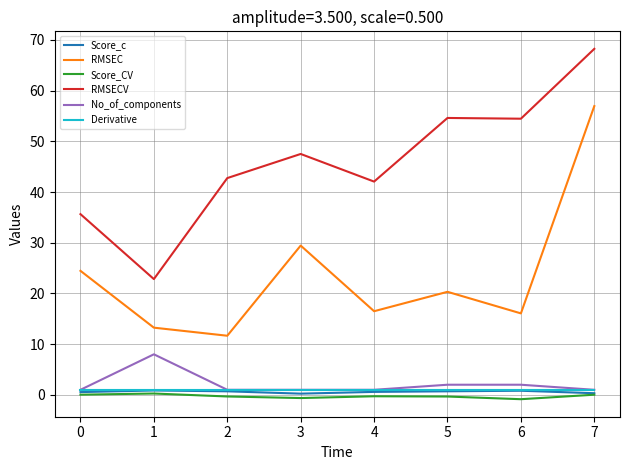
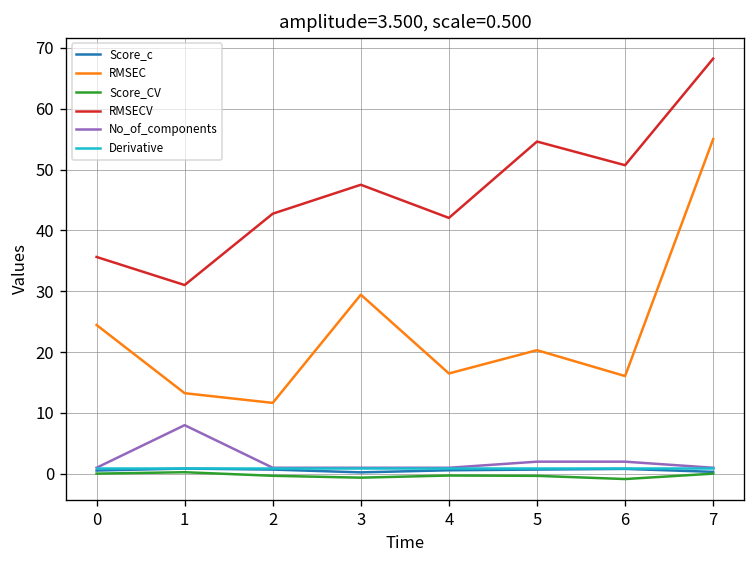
  {
    "Score_c": {
      "3": 0
    },
    "RMSEC": {
      "0": 24,
      "1": 13,
      "2": 12,
      "3": 29,
      "4": 16,
      "5": 20,
      "6": 16,
-     "7": 57
+     "7": 55
    },
    "Score_CV": {
      "0": 0,
      "1": 0,
      "2": 0,
      "3": -1,
      "4": 0,
      "5": 0,
      "6": -1
    },
    "RMSECV": {
      "0": 36,
-     "1": 23,
+     "1": 31,
      "2": 43,
      "3": 48,
      "4": 42,
      "5": 55,
-     "6": 54,
+     "6": 51,
      "7": 68
    },
    "No_of_components": {
      "1": 8,
      "5": 2,
      "6": 2
    }
  }
